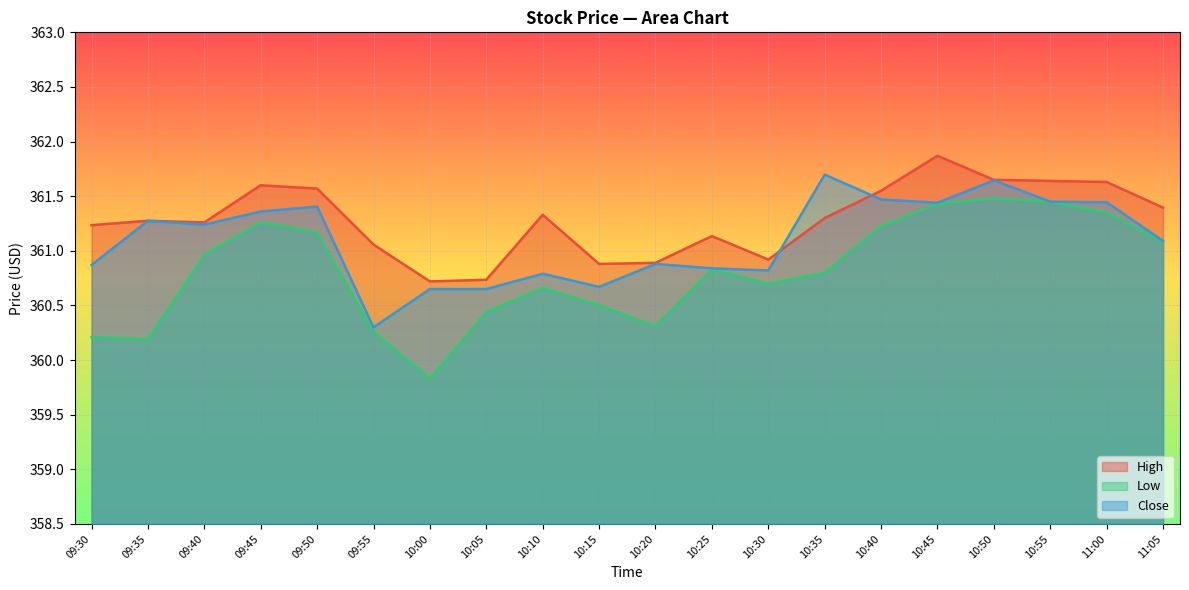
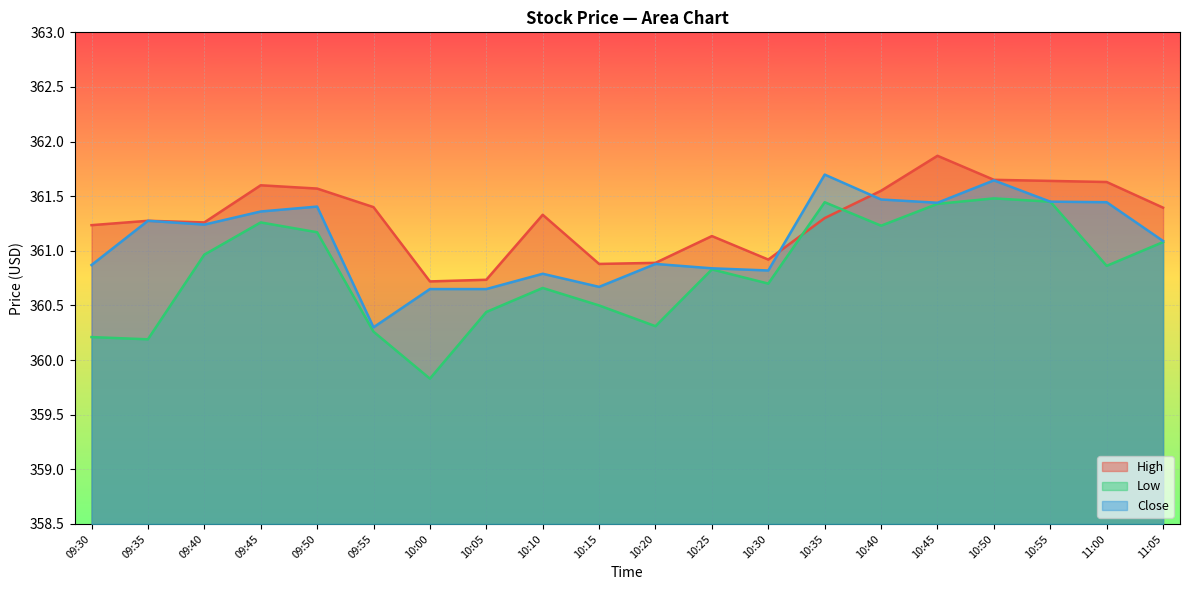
  {
    "High": {
      "09:30": 361.23,
      "09:45": 361.60,
      "09:50": 361.57,
-     "09:55": 361.06,
+     "09:55": 361.40,
      "10:00": 360.72,
      "10:05": 360.73,
      "10:10": 361.33,
      "10:15": 360.88,
      "10:25": 361.14,
      "10:30": 360.92,
      "10:35": 361.30,
      "10:40": 361.55,
      "10:45": 361.87,
      "10:55": 361.64,
      "11:00": 361.63,
      "11:05": 361.39
    },
    "Low": {
      "09:30": 360.21,
      "09:35": 360.19,
      "09:40": 360.96,
      "09:45": 361.26,
      "09:50": 361.17,
      "09:55": 360.26,
      "10:00": 359.83,
      "10:05": 360.44,
      "10:10": 360.66,
      "10:15": 360.50,
      "10:20": 360.31,
      "10:30": 360.70,
-     "10:35": 360.80,
+     "10:35": 361.44,
      "10:40": 361.23,
      "10:50": 361.48,
-     "11:00": 361.35
+     "11:00": 360.86
    },
    "Close": {
      "09:30": 360.87,
      "09:45": 361.36,
      "09:50": 361.40,
      "09:55": 360.30,
      "10:00": 360.65,
      "10:05": 360.65,
      "10:10": 360.79,
      "10:15": 360.67,
      "10:30": 360.82,
      "10:35": 361.70,
      "10:40": 361.47,
      "11:00": 361.45
    }
  }
